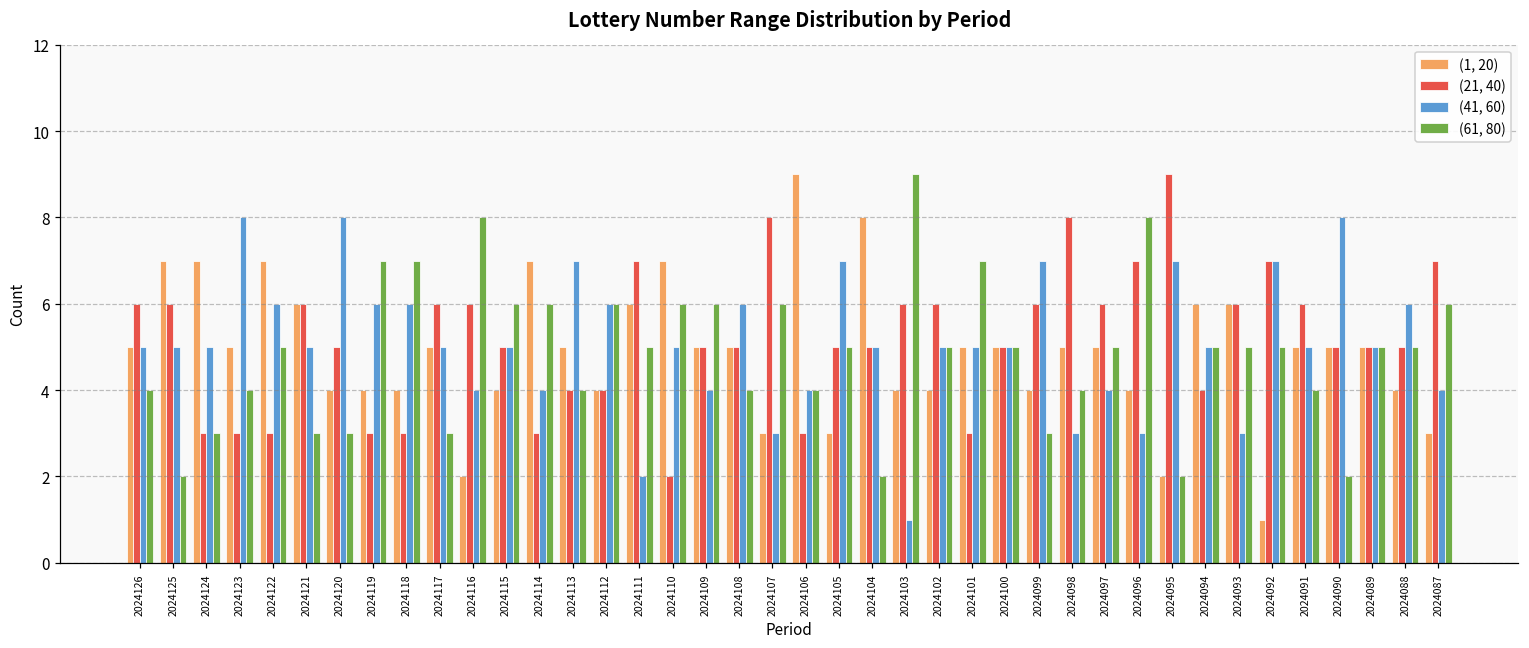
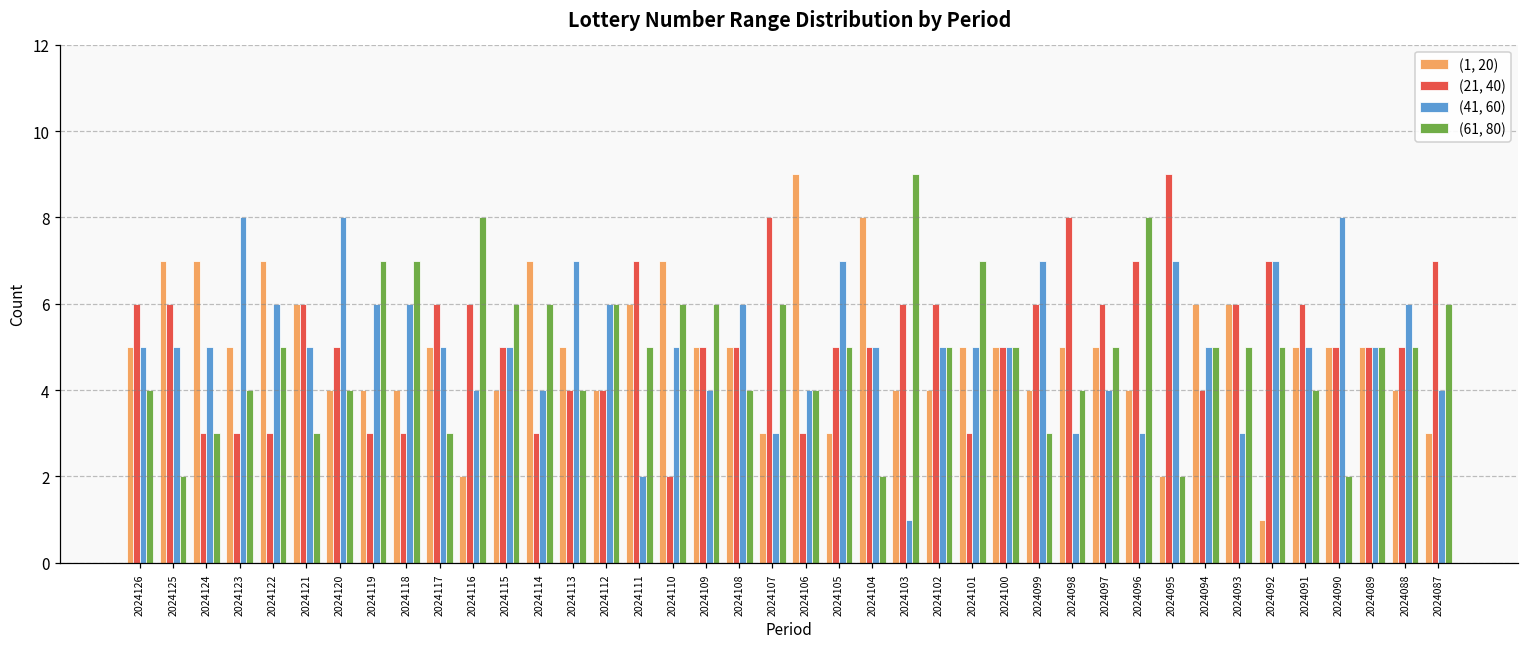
  {
    "(1, 20)": {
      "2024126": 5,
      "2024125": 7,
      "2024124": 7,
      "2024123": 5,
      "2024122": 7,
      "2024121": 6,
      "2024120": 4,
      "2024119": 4,
      "2024118": 4,
      "2024117": 5,
      "2024116": 2,
      "2024115": 4,
      "2024114": 7,
      "2024113": 5,
      "2024112": 4,
      "2024111": 6,
      "2024110": 7,
      "2024109": 5,
      "2024108": 5,
      "2024107": 3,
      "2024106": 9,
      "2024105": 3,
      "2024104": 8,
      "2024103": 4,
      "2024102": 4,
      "2024101": 5,
      "2024100": 5,
      "2024099": 4,
      "2024098": 5,
      "2024097": 5,
      "2024096": 4,
      "2024095": 2,
      "2024094": 6,
      "2024093": 6,
      "2024092": 1,
      "2024091": 5,
      "2024090": 5,
      "2024089": 5,
      "2024088": 4,
      "2024087": 3
    },
    "(21, 40)": {
      "2024126": 6,
      "2024125": 6,
      "2024124": 3,
      "2024123": 3,
      "2024122": 3,
      "2024121": 6,
      "2024120": 5,
      "2024119": 3,
      "2024118": 3,
      "2024117": 6,
      "2024116": 6,
      "2024115": 5,
      "2024114": 3,
      "2024113": 4,
      "2024112": 4,
      "2024111": 7,
      "2024110": 2,
      "2024109": 5,
      "2024108": 5,
      "2024107": 8,
      "2024106": 3,
      "2024105": 5,
      "2024104": 5,
      "2024103": 6,
      "2024102": 6,
      "2024101": 3,
      "2024100": 5,
      "2024099": 6,
      "2024098": 8,
      "2024097": 6,
      "2024096": 7,
      "2024095": 9,
      "2024094": 4,
      "2024093": 6,
      "2024092": 7,
      "2024091": 6,
      "2024090": 5,
      "2024089": 5,
      "2024088": 5,
      "2024087": 7
    },
    "(41, 60)": {
      "2024126": 5,
      "2024125": 5,
      "2024124": 5,
      "2024123": 8,
      "2024122": 6,
      "2024121": 5,
      "2024120": 8,
      "2024119": 6,
      "2024118": 6,
      "2024117": 5,
      "2024116": 4,
      "2024115": 5,
      "2024114": 4,
      "2024113": 7,
      "2024112": 6,
      "2024111": 2,
      "2024110": 5,
      "2024109": 4,
      "2024108": 6,
      "2024107": 3,
      "2024106": 4,
      "2024105": 7,
      "2024104": 5,
      "2024103": 1,
      "2024102": 5,
      "2024101": 5,
      "2024100": 5,
      "2024099": 7,
      "2024098": 3,
      "2024097": 4,
      "2024096": 3,
      "2024095": 7,
      "2024094": 5,
      "2024093": 3,
      "2024092": 7,
      "2024091": 5,
      "2024090": 8,
      "2024089": 5,
      "2024088": 6,
      "2024087": 4
    },
    "(61, 80)": {
      "2024126": 4,
      "2024125": 2,
      "2024124": 3,
      "2024123": 4,
      "2024122": 5,
      "2024121": 3,
-     "2024120": 3,
+     "2024120": 4,
      "2024119": 7,
      "2024118": 7,
      "2024117": 3,
      "2024116": 8,
      "2024115": 6,
      "2024114": 6,
      "2024113": 4,
      "2024112": 6,
      "2024111": 5,
      "2024110": 6,
      "2024109": 6,
      "2024108": 4,
      "2024107": 6,
      "2024106": 4,
      "2024105": 5,
      "2024104": 2,
      "2024103": 9,
      "2024102": 5,
      "2024101": 7,
      "2024100": 5,
      "2024099": 3,
      "2024098": 4,
      "2024097": 5,
      "2024096": 8,
      "2024095": 2,
      "2024094": 5,
      "2024093": 5,
      "2024092": 5,
      "2024091": 4,
      "2024090": 2,
      "2024089": 5,
      "2024088": 5,
      "2024087": 6
    }
  }
